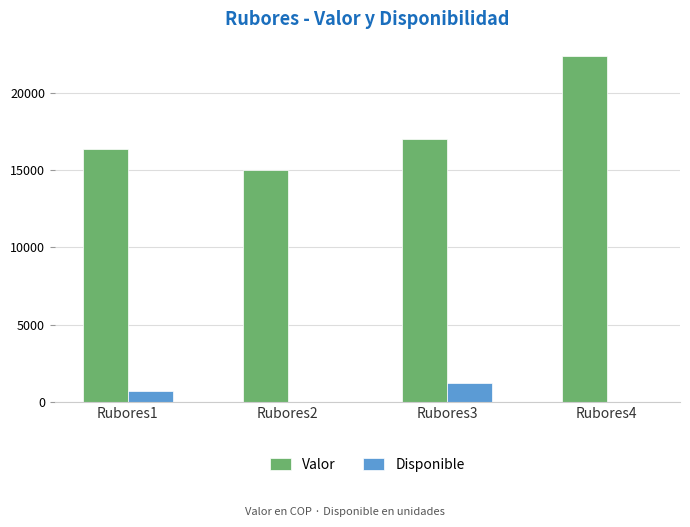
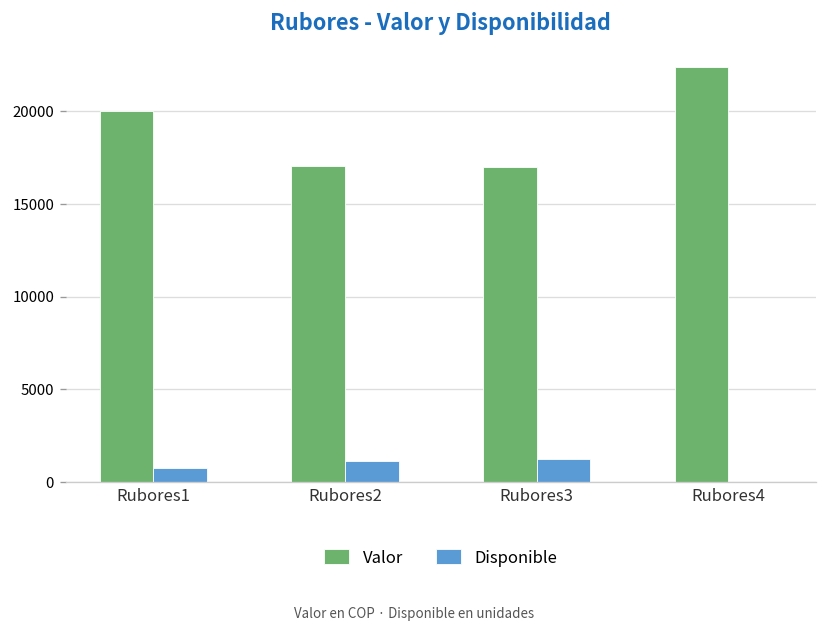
  {
    "Valor": {
-     "Rubores1": 16400,
-     "Rubores2": 15000,
+     "Rubores1": 20000,
+     "Rubores2": 17000,
      "Rubores3": 17000,
      "Rubores4": 22400
    },
    "Disponible": {
      "Rubores1": 700,
-     "Rubores2": 0,
+     "Rubores2": 1100,
      "Rubores3": 1200
    }
  }
